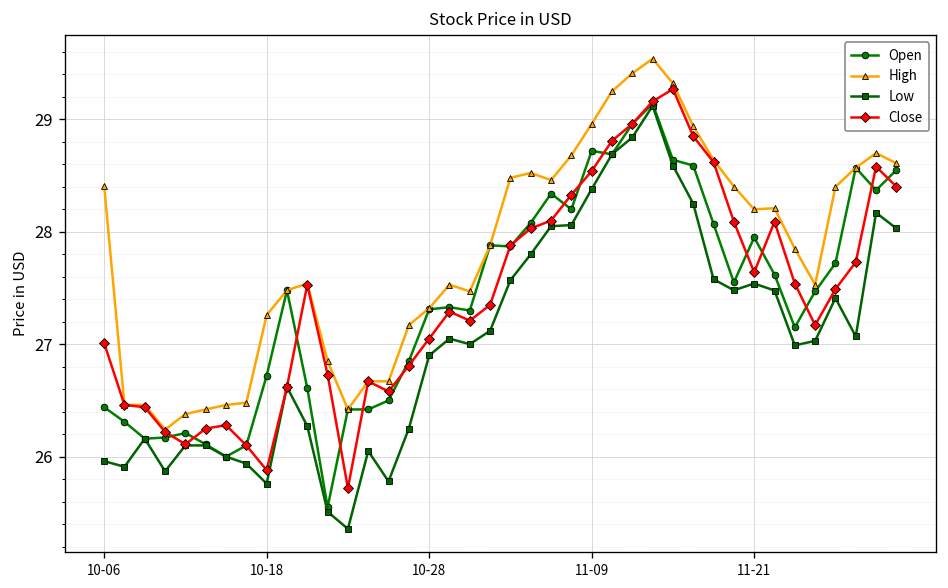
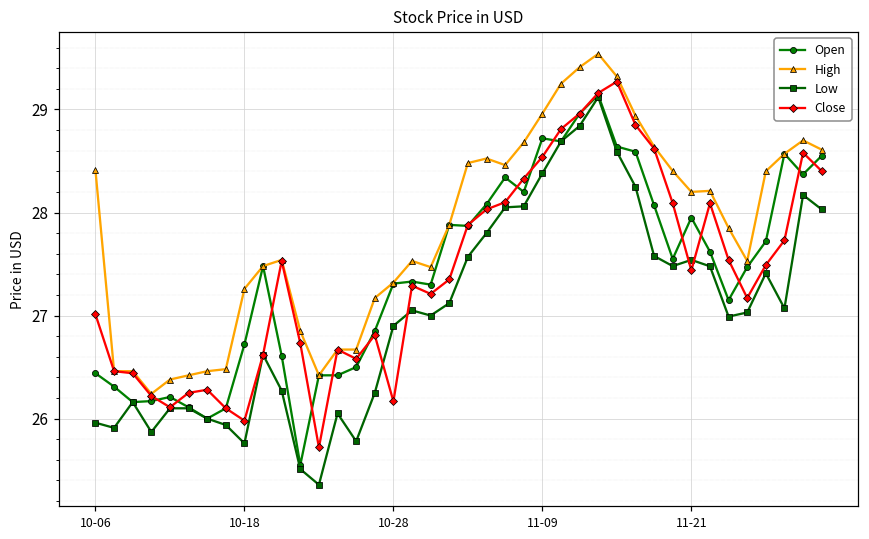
  {
    "High": {
      "10-06": 28.4,
      "10-18": 27.3,
      "11-09": 29.0,
      "11-21": 28.2
    },
    "Close": {
      "10-06": 27.0,
-     "10-18": 25.9,
-     "10-28": 27.0,
+     "10-18": 26.0,
+     "10-28": 26.2,
      "11-09": 28.5,
-     "11-21": 27.6
+     "11-21": 27.4
    }
  }
